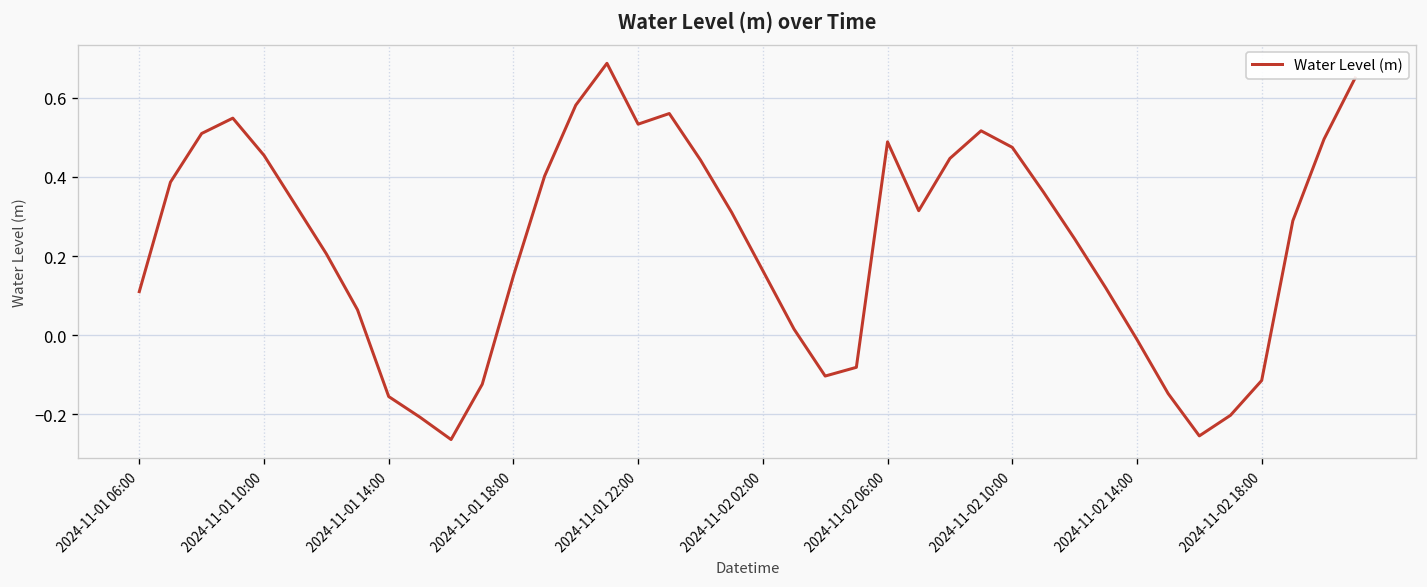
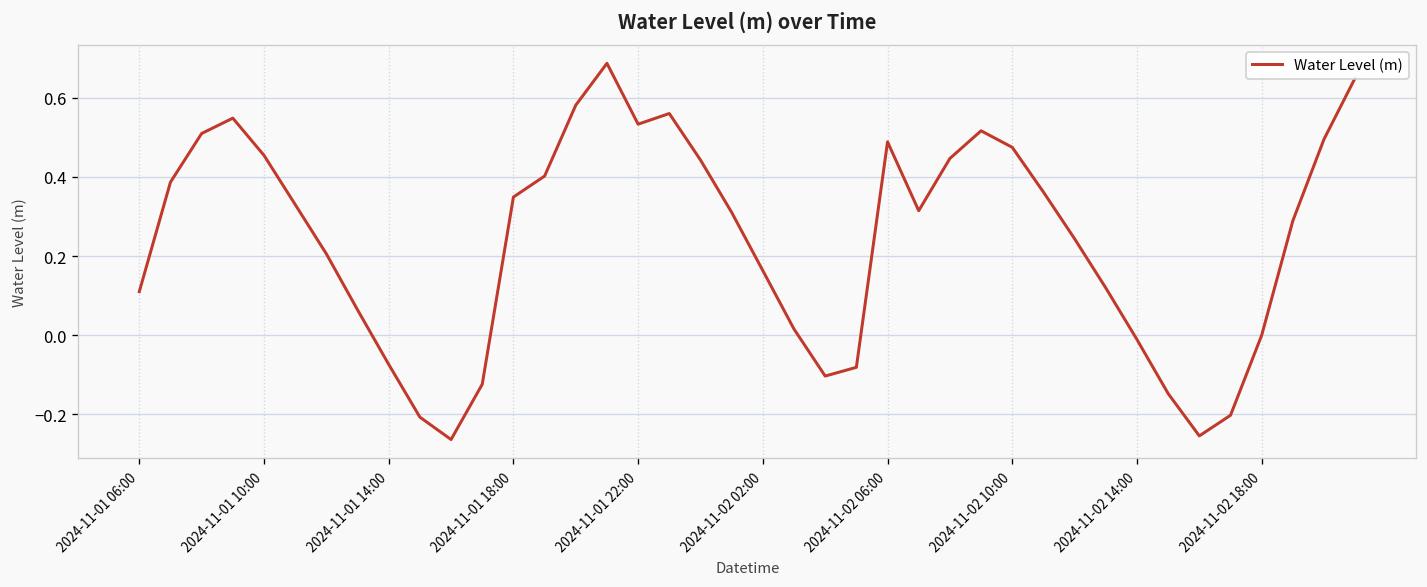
  {
    "2024-11-01 06:00": 0.11,
    "2024-11-01 10:00": 0.45,
-   "2024-11-01 14:00": -0.16,
-   "2024-11-01 18:00": 0.15,
+   "2024-11-01 14:00": -0.07,
+   "2024-11-01 18:00": 0.35,
    "2024-11-01 22:00": 0.53,
    "2024-11-02 02:00": 0.16,
    "2024-11-02 06:00": 0.49,
    "2024-11-02 10:00": 0.48,
    "2024-11-02 14:00": -0.01,
-   "2024-11-02 18:00": -0.12
+   "2024-11-02 18:00": 0.00
  }
